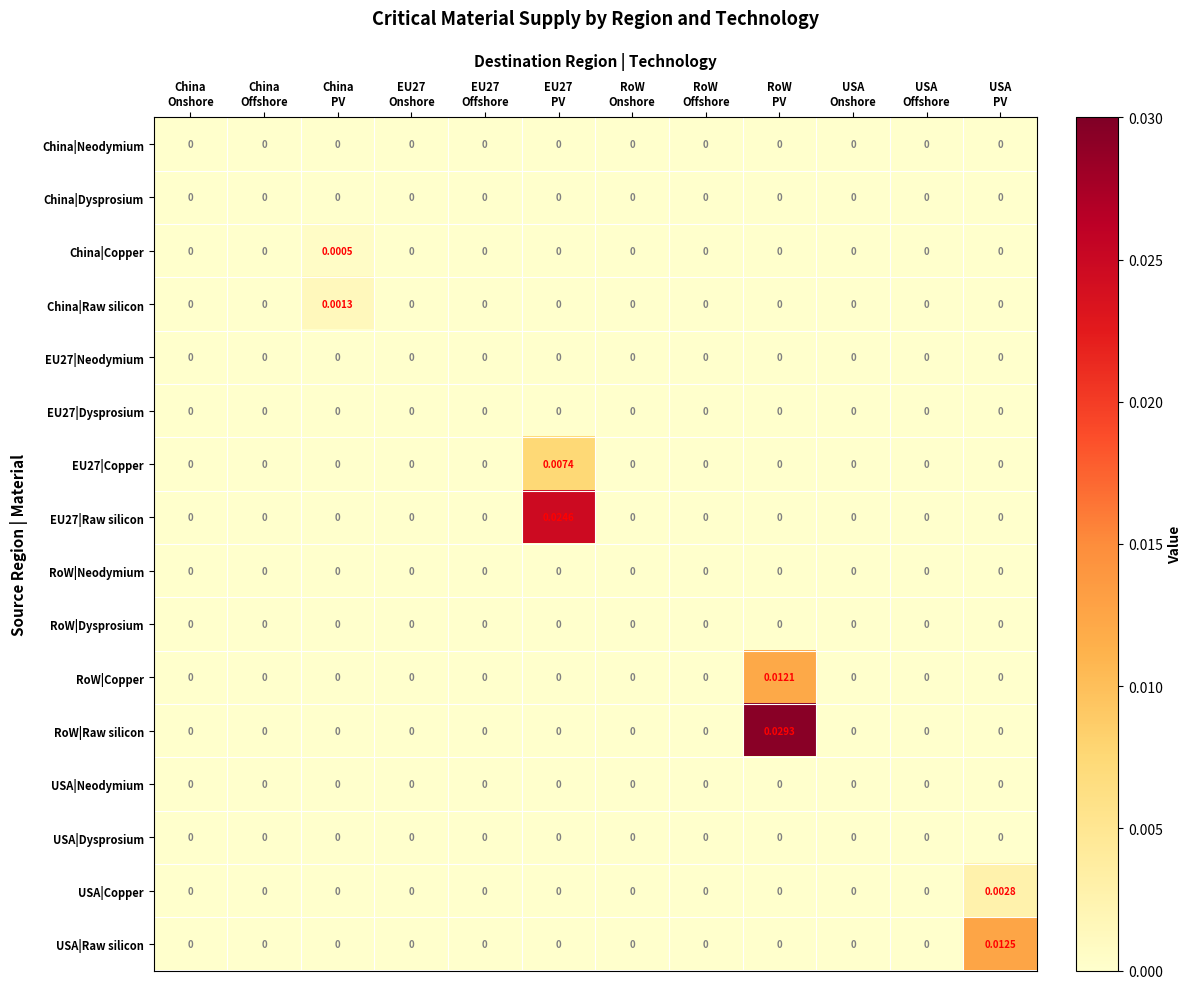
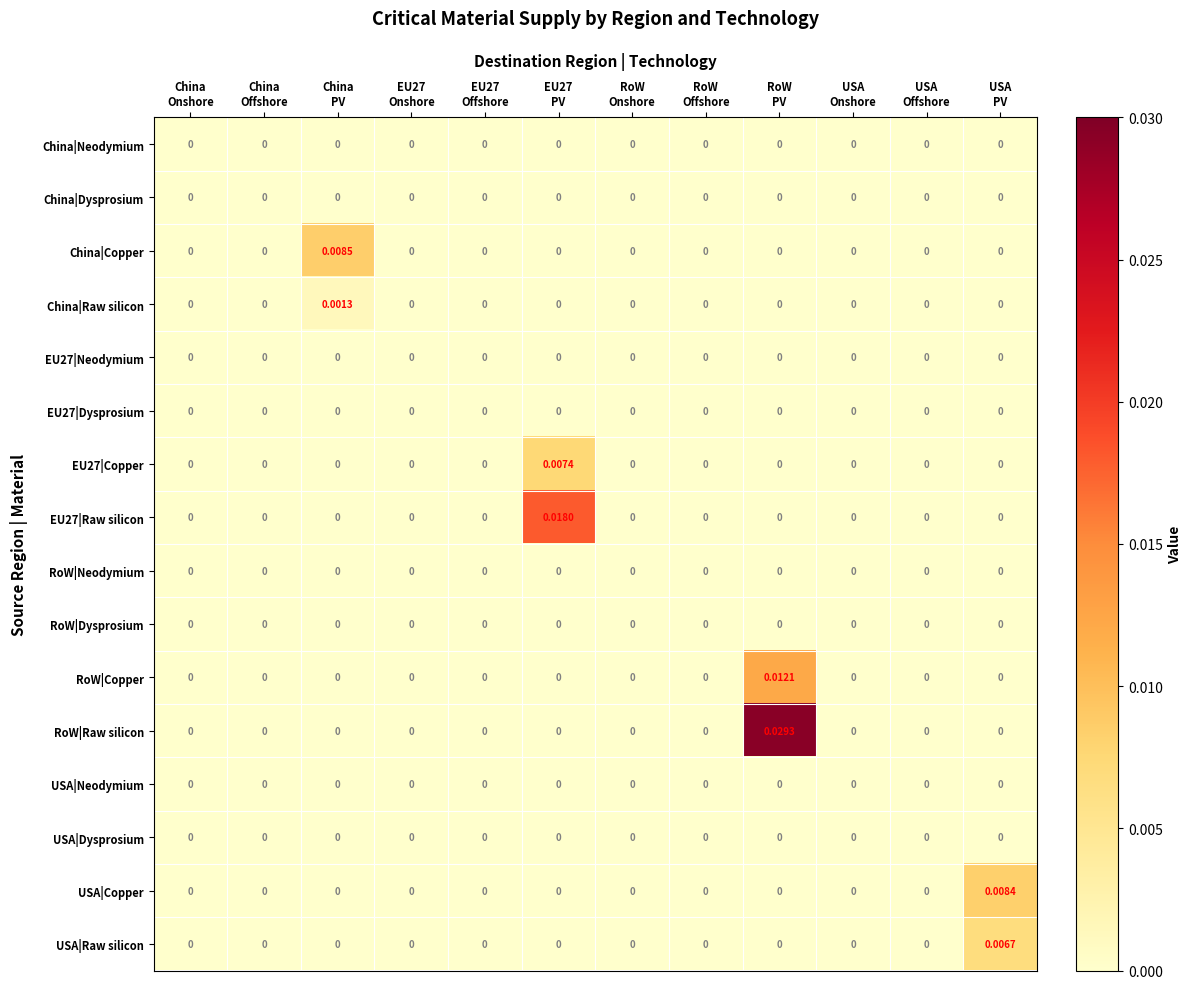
  {
    "China|Neodymium": {
      "China Onshore": 0,
      "China Offshore": 0,
      "China PV": 0,
      "EU27 Onshore": 0,
      "EU27 Offshore": 0,
      "EU27 PV": 0,
      "RoW Onshore": 0,
      "RoW Offshore": 0,
      "RoW PV": 0,
      "USA Onshore": 0,
      "USA Offshore": 0,
      "USA PV": 0
    },
    "China|Dysprosium": {
      "China Onshore": 0,
      "China Offshore": 0,
      "China PV": 0,
      "EU27 Onshore": 0,
      "EU27 Offshore": 0,
      "EU27 PV": 0,
      "RoW Onshore": 0,
      "RoW Offshore": 0,
      "RoW PV": 0,
      "USA Onshore": 0,
      "USA Offshore": 0,
      "USA PV": 0
    },
    "China|Copper": {
      "China Onshore": 0,
      "China Offshore": 0,
-     "China PV": 0.0005,
+     "China PV": 0.0085,
      "EU27 Onshore": 0,
      "EU27 Offshore": 0,
      "EU27 PV": 0,
      "RoW Onshore": 0,
      "RoW Offshore": 0,
      "RoW PV": 0,
      "USA Onshore": 0,
      "USA Offshore": 0,
      "USA PV": 0
    },
    "China|Raw silicon": {
      "China Onshore": 0,
      "China Offshore": 0,
      "China PV": 0.0013,
      "EU27 Onshore": 0,
      "EU27 Offshore": 0,
      "EU27 PV": 0,
      "RoW Onshore": 0,
      "RoW Offshore": 0,
      "RoW PV": 0,
      "USA Onshore": 0,
      "USA Offshore": 0,
      "USA PV": 0
    },
    "EU27|Neodymium": {
      "China Onshore": 0,
      "China Offshore": 0,
      "China PV": 0,
      "EU27 Onshore": 0,
      "EU27 Offshore": 0,
      "EU27 PV": 0,
      "RoW Onshore": 0,
      "RoW Offshore": 0,
      "RoW PV": 0,
      "USA Onshore": 0,
      "USA Offshore": 0,
      "USA PV": 0
    },
    "EU27|Dysprosium": {
      "China Onshore": 0,
      "China Offshore": 0,
      "China PV": 0,
      "EU27 Onshore": 0,
      "EU27 Offshore": 0,
      "EU27 PV": 0,
      "RoW Onshore": 0,
      "RoW Offshore": 0,
      "RoW PV": 0,
      "USA Onshore": 0,
      "USA Offshore": 0,
      "USA PV": 0
    },
    "EU27|Copper": {
      "China Onshore": 0,
      "China Offshore": 0,
      "China PV": 0,
      "EU27 Onshore": 0,
      "EU27 Offshore": 0,
      "EU27 PV": 0.0074,
      "RoW Onshore": 0,
      "RoW Offshore": 0,
      "RoW PV": 0,
      "USA Onshore": 0,
      "USA Offshore": 0,
      "USA PV": 0
    },
    "EU27|Raw silicon": {
      "China Onshore": 0,
      "China Offshore": 0,
      "China PV": 0,
      "EU27 Onshore": 0,
      "EU27 Offshore": 0,
-     "EU27 PV": 0.0246,
+     "EU27 PV": 0.0180,
      "RoW Onshore": 0,
      "RoW Offshore": 0,
      "RoW PV": 0,
      "USA Onshore": 0,
      "USA Offshore": 0,
      "USA PV": 0
    },
    "RoW|Neodymium": {
      "China Onshore": 0,
      "China Offshore": 0,
      "China PV": 0,
      "EU27 Onshore": 0,
      "EU27 Offshore": 0,
      "EU27 PV": 0,
      "RoW Onshore": 0,
      "RoW Offshore": 0,
      "RoW PV": 0,
      "USA Onshore": 0,
      "USA Offshore": 0,
      "USA PV": 0
    },
    "RoW|Dysprosium": {
      "China Onshore": 0,
      "China Offshore": 0,
      "China PV": 0,
      "EU27 Onshore": 0,
      "EU27 Offshore": 0,
      "EU27 PV": 0,
      "RoW Onshore": 0,
      "RoW Offshore": 0,
      "RoW PV": 0,
      "USA Onshore": 0,
      "USA Offshore": 0,
      "USA PV": 0
    },
    "RoW|Copper": {
      "China Onshore": 0,
      "China Offshore": 0,
      "China PV": 0,
      "EU27 Onshore": 0,
      "EU27 Offshore": 0,
      "EU27 PV": 0,
      "RoW Onshore": 0,
      "RoW Offshore": 0,
      "RoW PV": 0.0121,
      "USA Onshore": 0,
      "USA Offshore": 0,
      "USA PV": 0
    },
    "RoW|Raw silicon": {
      "China Onshore": 0,
      "China Offshore": 0,
      "China PV": 0,
      "EU27 Onshore": 0,
      "EU27 Offshore": 0,
      "EU27 PV": 0,
      "RoW Onshore": 0,
      "RoW Offshore": 0,
      "RoW PV": 0.0293,
      "USA Onshore": 0,
      "USA Offshore": 0,
      "USA PV": 0
    },
    "USA|Neodymium": {
      "China Onshore": 0,
      "China Offshore": 0,
      "China PV": 0,
      "EU27 Onshore": 0,
      "EU27 Offshore": 0,
      "EU27 PV": 0,
      "RoW Onshore": 0,
      "RoW Offshore": 0,
      "RoW PV": 0,
      "USA Onshore": 0,
      "USA Offshore": 0,
      "USA PV": 0
    },
    "USA|Dysprosium": {
      "China Onshore": 0,
      "China Offshore": 0,
      "China PV": 0,
      "EU27 Onshore": 0,
      "EU27 Offshore": 0,
      "EU27 PV": 0,
      "RoW Onshore": 0,
      "RoW Offshore": 0,
      "RoW PV": 0,
      "USA Onshore": 0,
      "USA Offshore": 0,
      "USA PV": 0
    },
    "USA|Copper": {
      "China Onshore": 0,
      "China Offshore": 0,
      "China PV": 0,
      "EU27 Onshore": 0,
      "EU27 Offshore": 0,
      "EU27 PV": 0,
      "RoW Onshore": 0,
      "RoW Offshore": 0,
      "RoW PV": 0,
      "USA Onshore": 0,
      "USA Offshore": 0,
-     "USA PV": 0.0028
+     "USA PV": 0.0084
    },
    "USA|Raw silicon": {
      "China Onshore": 0,
      "China Offshore": 0,
      "China PV": 0,
      "EU27 Onshore": 0,
      "EU27 Offshore": 0,
      "EU27 PV": 0,
      "RoW Onshore": 0,
      "RoW Offshore": 0,
      "RoW PV": 0,
      "USA Onshore": 0,
      "USA Offshore": 0,
-     "USA PV": 0.0125
+     "USA PV": 0.0067
    }
  }
